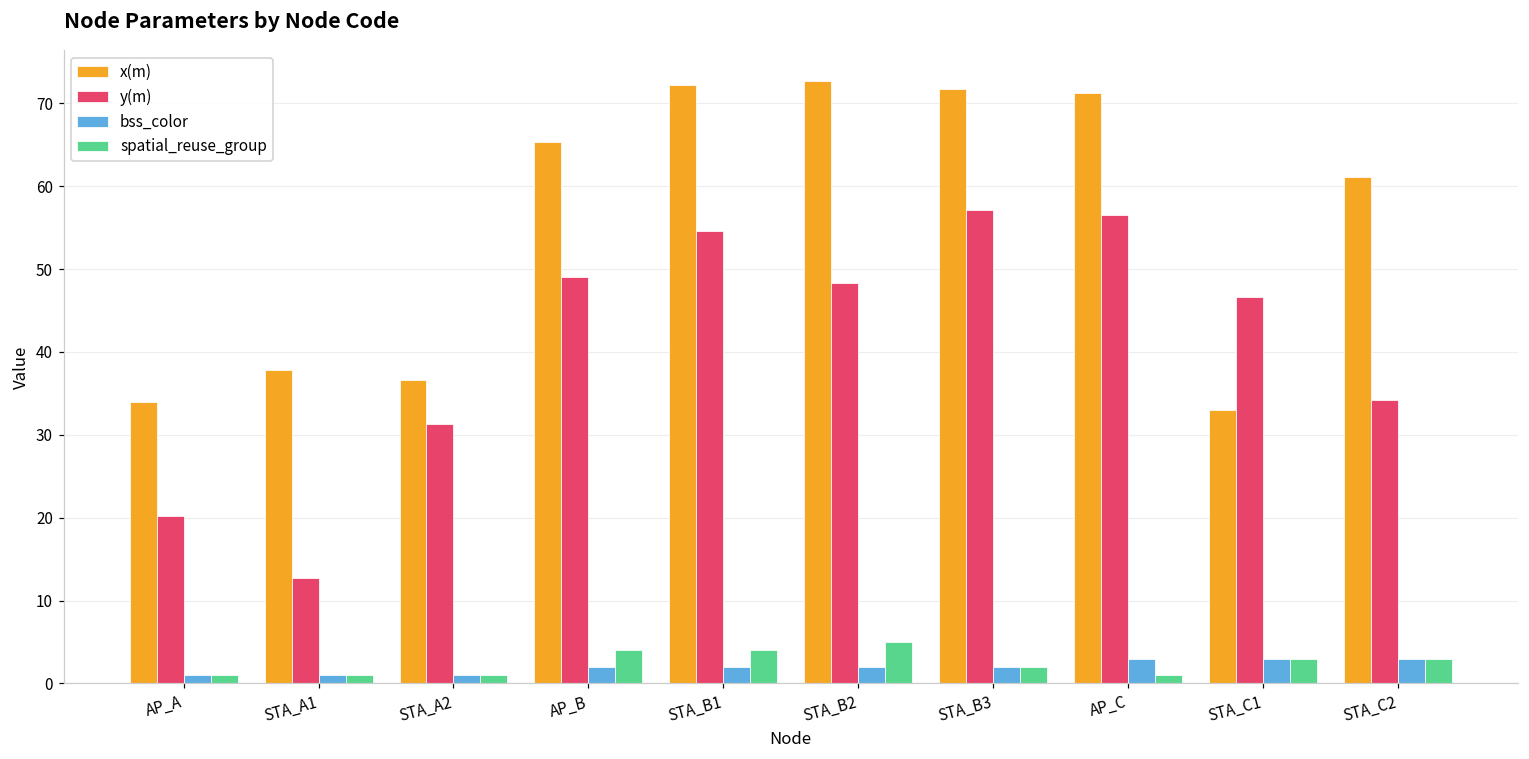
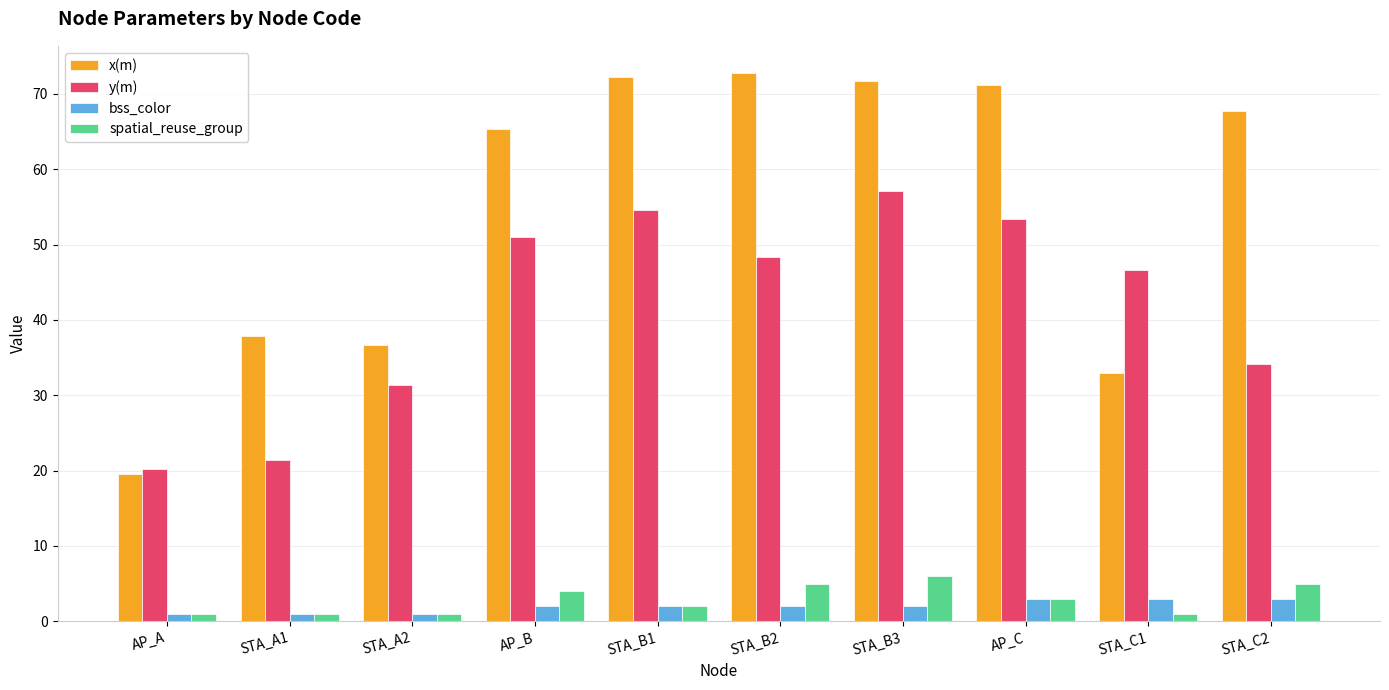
  {
    "x(m)": {
-     "AP_A": 34,
+     "AP_A": 19,
      "STA_A1": 38,
      "STA_A2": 37,
      "AP_B": 65,
      "STA_B1": 72,
      "STA_B2": 73,
      "STA_B3": 72,
      "AP_C": 71,
      "STA_C1": 33,
-     "STA_C2": 61
+     "STA_C2": 68
    },
    "y(m)": {
      "AP_A": 20,
-     "STA_A1": 13,
+     "STA_A1": 21,
      "STA_A2": 31,
-     "AP_B": 49,
+     "AP_B": 51,
      "STA_B1": 55,
      "STA_B2": 48,
      "STA_B3": 57,
-     "AP_C": 56,
+     "AP_C": 53,
      "STA_C1": 47,
      "STA_C2": 34
    },
    "bss_color": {
      "AP_A": 1,
      "STA_A1": 1,
      "STA_A2": 1,
      "AP_B": 2,
      "STA_B1": 2,
      "STA_B2": 2,
      "STA_B3": 2,
      "AP_C": 3,
      "STA_C1": 3,
      "STA_C2": 3
    },
    "spatial_reuse_group": {
      "AP_A": 1,
      "STA_A1": 1,
      "STA_A2": 1,
      "AP_B": 4,
-     "STA_B1": 4,
+     "STA_B1": 2,
      "STA_B2": 5,
-     "STA_B3": 2,
-     "AP_C": 1,
-     "STA_C1": 3,
-     "STA_C2": 3
+     "STA_B3": 6,
+     "AP_C": 3,
+     "STA_C1": 1,
+     "STA_C2": 5
    }
  }
